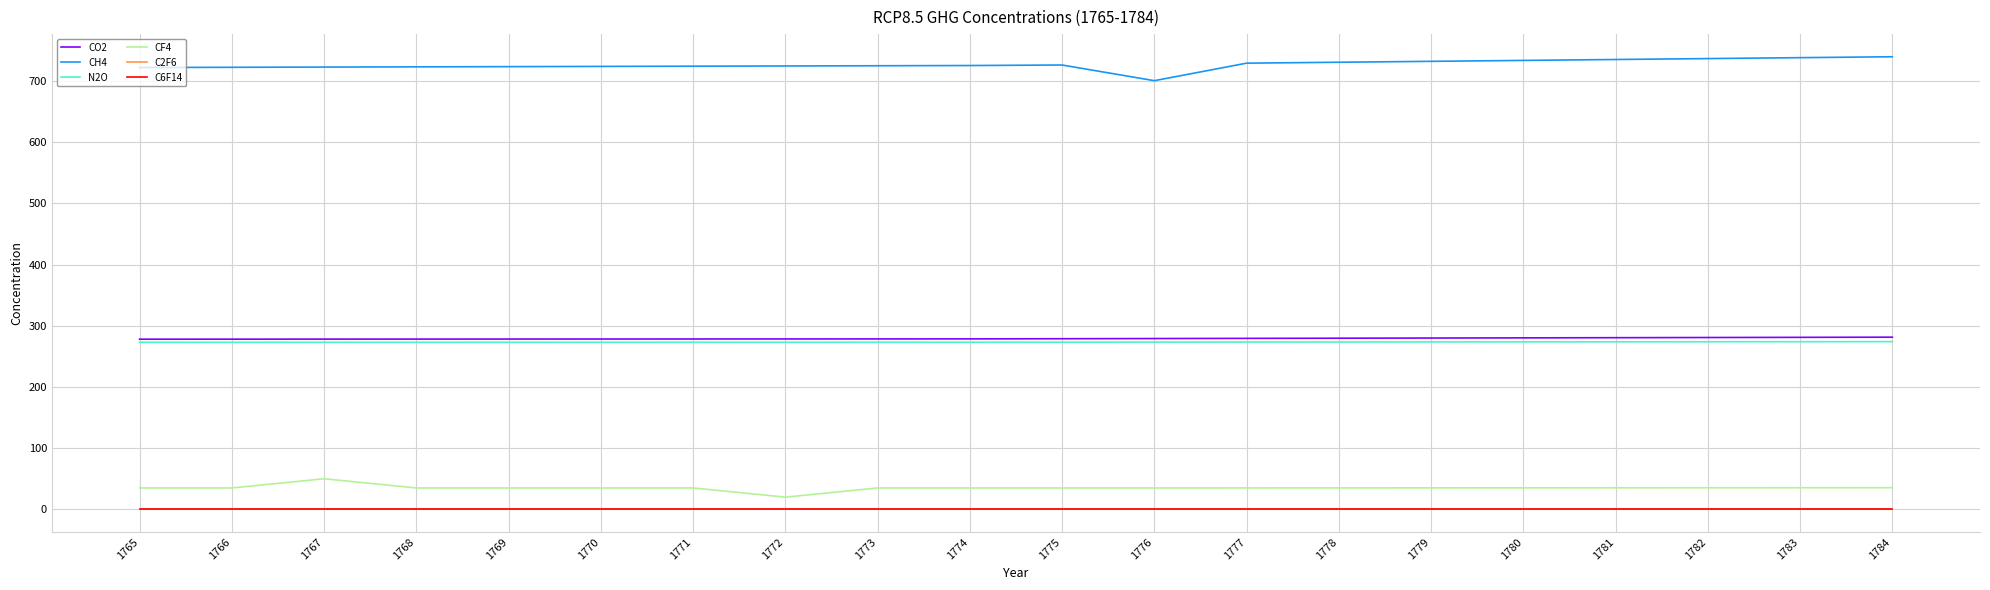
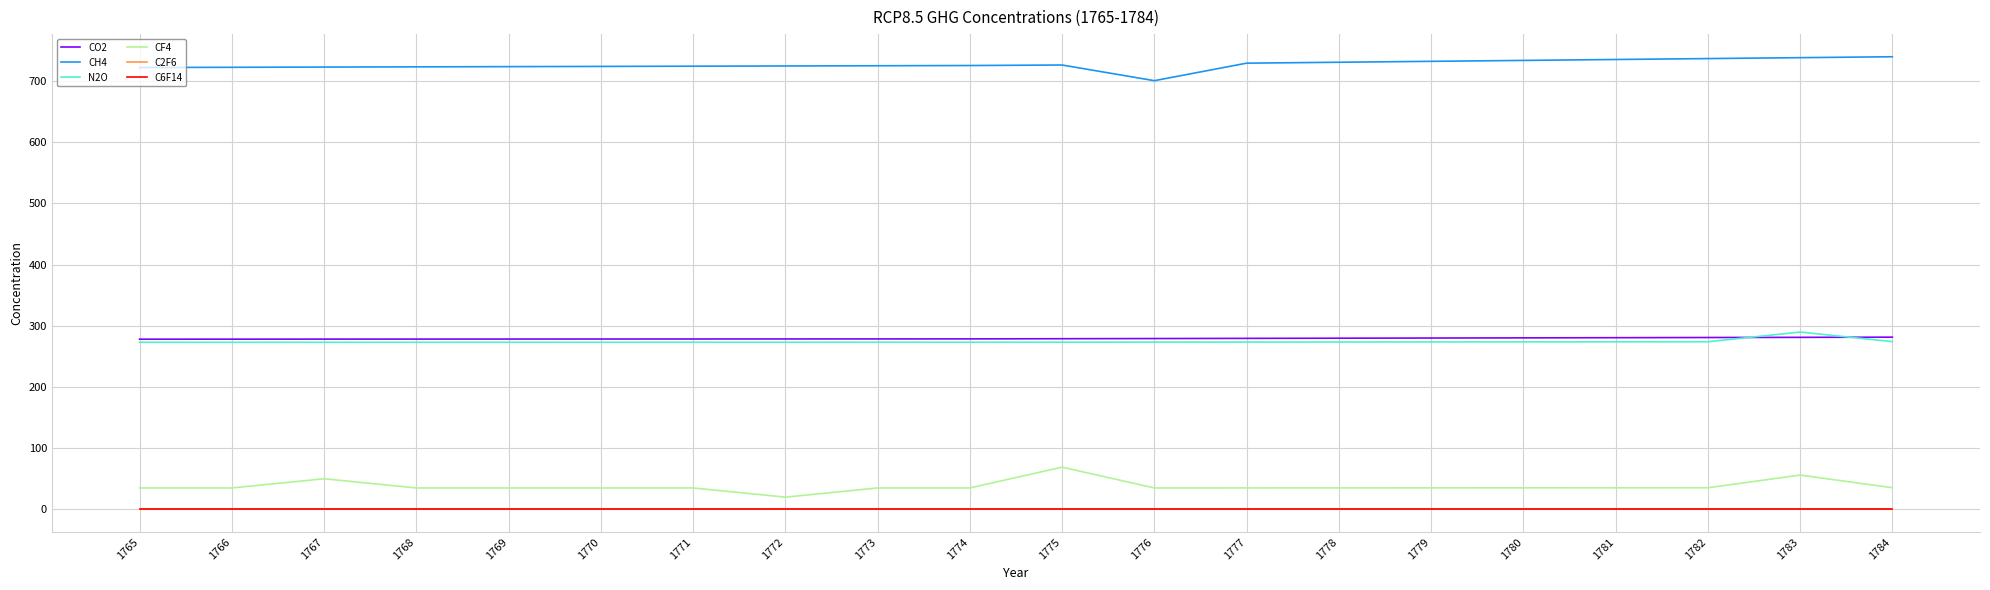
  {
    "CO2": {
      "1765": 280,
      "1766": 280,
      "1767": 280,
      "1768": 280,
      "1769": 280,
      "1770": 280,
      "1771": 280,
      "1772": 280,
      "1773": 280,
      "1774": 280,
      "1775": 280,
      "1776": 280,
      "1777": 280,
      "1778": 280,
      "1779": 280,
      "1780": 280,
      "1781": 280,
      "1782": 280,
      "1783": 280,
      "1784": 280
    },
    "CH4": {
      "1766": 720,
      "1767": 720,
      "1768": 720,
      "1769": 720,
      "1770": 720,
      "1771": 720,
      "1772": 720,
      "1773": 720,
      "1774": 730,
      "1775": 730,
      "1776": 700,
      "1777": 730,
      "1778": 730,
      "1779": 730,
      "1780": 730,
      "1781": 740,
      "1782": 740,
      "1783": 740,
      "1784": 740
    },
    "N2O": {
      "1765": 270,
      "1766": 270,
      "1767": 270,
      "1768": 270,
      "1769": 270,
      "1770": 270,
      "1771": 270,
      "1772": 270,
      "1773": 270,
      "1774": 270,
      "1775": 270,
      "1776": 270,
      "1777": 270,
      "1778": 270,
      "1779": 270,
      "1780": 270,
      "1781": 270,
      "1782": 270,
-     "1783": 270,
+     "1783": 290,
      "1784": 270
    },
    "CF4": {
      "1765": 40,
      "1766": 40,
      "1767": 50,
      "1768": 40,
      "1769": 40,
      "1770": 40,
      "1771": 40,
      "1772": 20,
      "1773": 40,
      "1774": 40,
-     "1775": 40,
+     "1775": 70,
      "1776": 40,
      "1777": 40,
      "1778": 40,
      "1779": 40,
      "1780": 40,
      "1781": 40,
      "1782": 40,
-     "1783": 40,
+     "1783": 60,
      "1784": 40
    },
    "C6F14": {
      "1765": 0,
      "1766": 0,
      "1767": 0,
      "1768": 0,
      "1769": 0,
      "1770": 0,
      "1771": 0,
      "1772": 0,
      "1773": 0,
      "1774": 0,
      "1775": 0,
      "1776": 0,
      "1777": 0,
      "1778": 0,
      "1779": 0,
      "1780": 0,
      "1781": 0,
      "1782": 0,
      "1783": 0,
      "1784": 0
    }
  }
